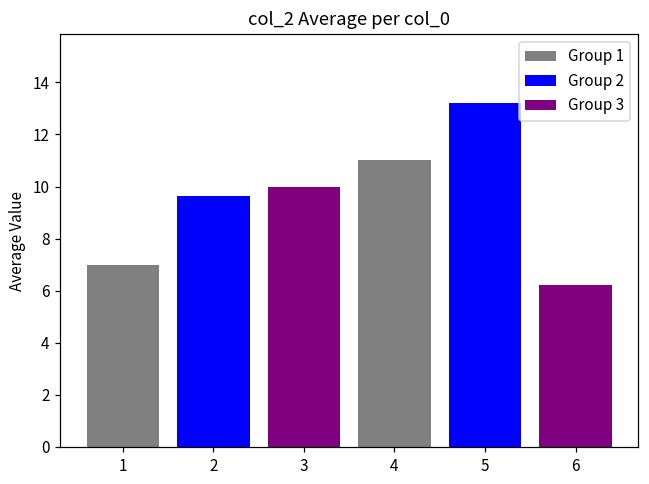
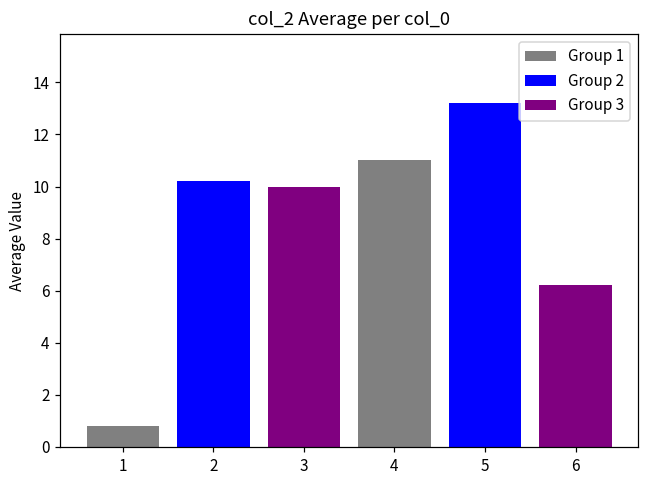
  {
-   "1": 7.0,
-   "2": 9.6,
+   "1": 0.8,
+   "2": 10.2,
    "3": 10.0,
    "4": 11.0,
    "5": 13.2,
    "6": 6.2
  }
